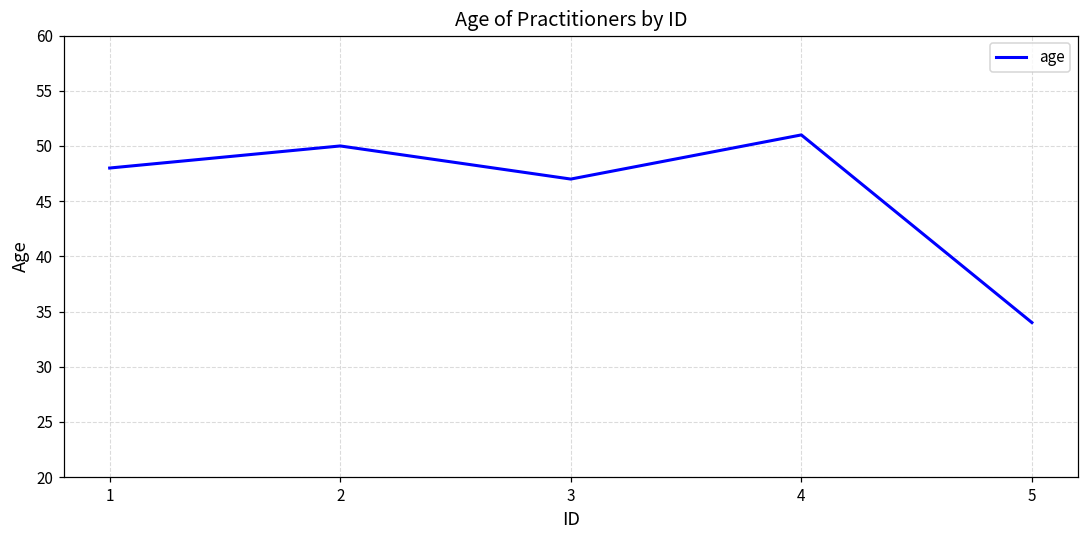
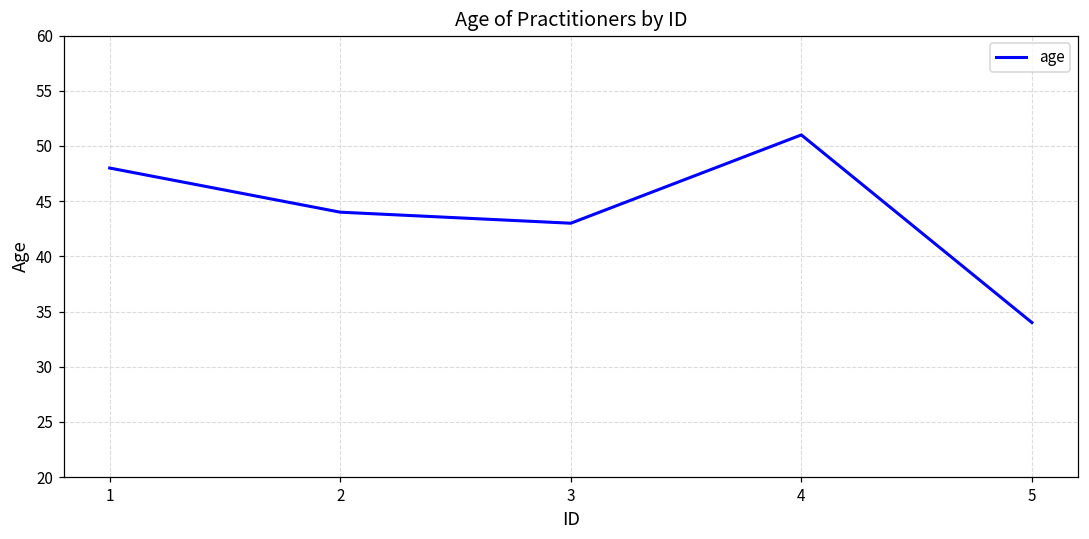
  {
    "1": 48,
-   "2": 50,
-   "3": 47,
+   "2": 44,
+   "3": 43,
    "4": 51,
    "5": 34
  }
